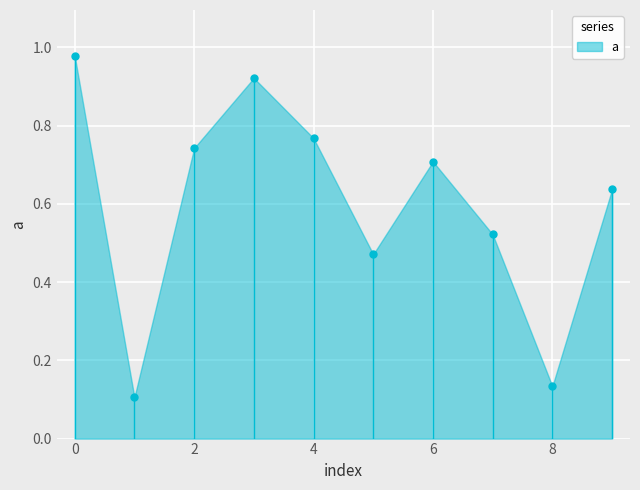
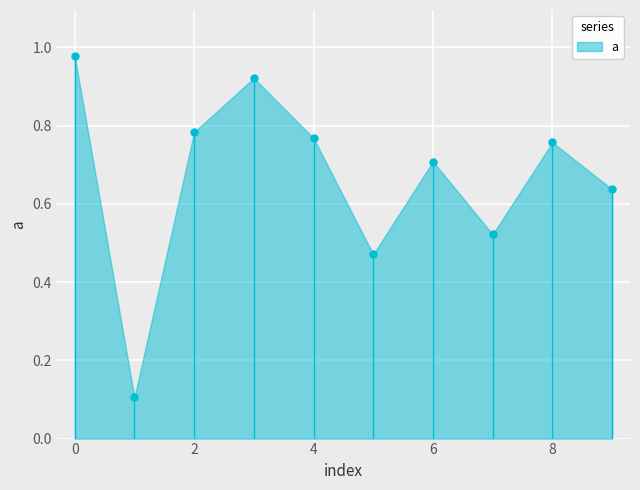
  {
    "0": 0.98,
-   "2": 0.74,
+   "2": 0.78,
    "4": 0.77,
    "6": 0.71,
-   "8": 0.13
+   "8": 0.76
  }
